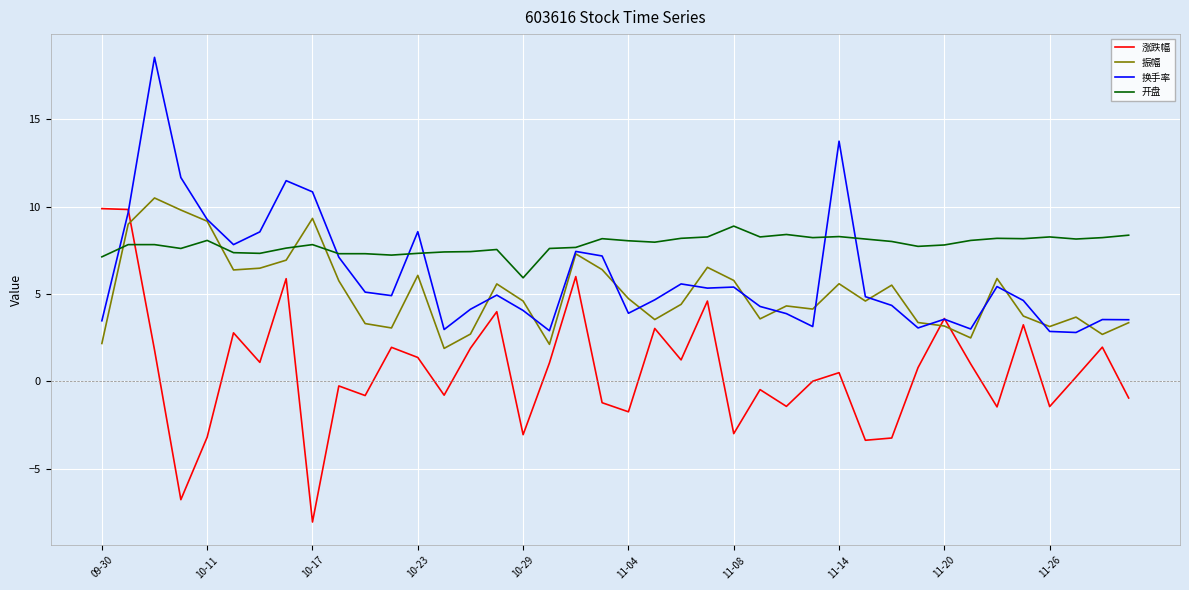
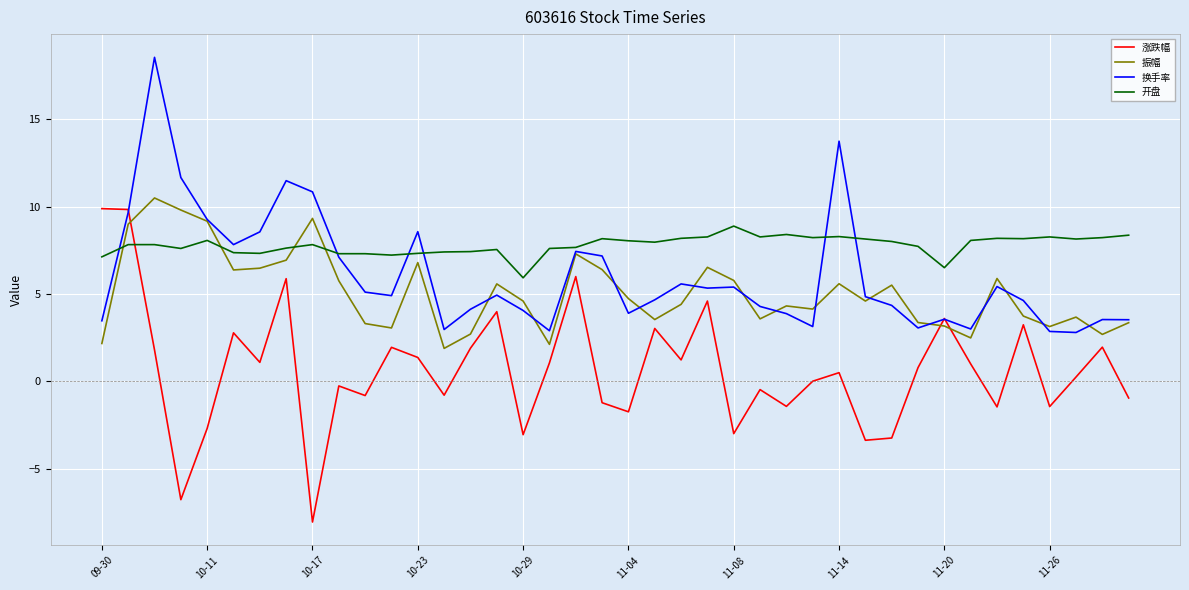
  {
    "涨跌幅": {
      "09-30": 9.9,
-     "10-11": -3.2,
+     "10-11": -2.7,
      "10-17": -8.1,
      "10-23": 1.4,
      "10-29": -3.1,
      "11-04": -1.8,
      "11-08": -3.0,
      "11-14": 0.5,
      "11-26": -1.5
    },
    "振幅": {
      "09-30": 2.2,
      "10-17": 9.3,
-     "10-23": 6.1,
+     "10-23": 6.8,
      "10-29": 4.6,
      "11-04": 4.7,
      "11-08": 5.8,
      "11-14": 5.6,
      "11-20": 3.2,
      "11-26": 3.1
    },
    "换手率": {
      "09-30": 3.5,
      "10-17": 10.8,
      "10-23": 8.6,
      "10-29": 4.1,
      "11-04": 3.9,
      "11-08": 5.4,
      "11-14": 13.7,
      "11-26": 2.9
    },
    "开盘": {
      "09-30": 7.1,
      "10-11": 8.1,
      "10-17": 7.8,
      "10-23": 7.3,
      "10-29": 5.9,
      "11-04": 8.0,
      "11-08": 8.9,
      "11-14": 8.3,
-     "11-20": 7.8,
+     "11-20": 6.5,
      "11-26": 8.3
    }
  }
